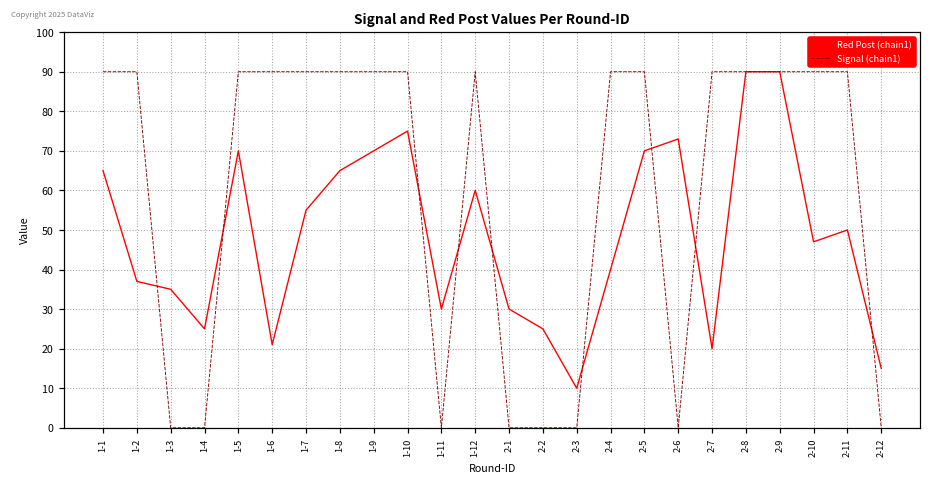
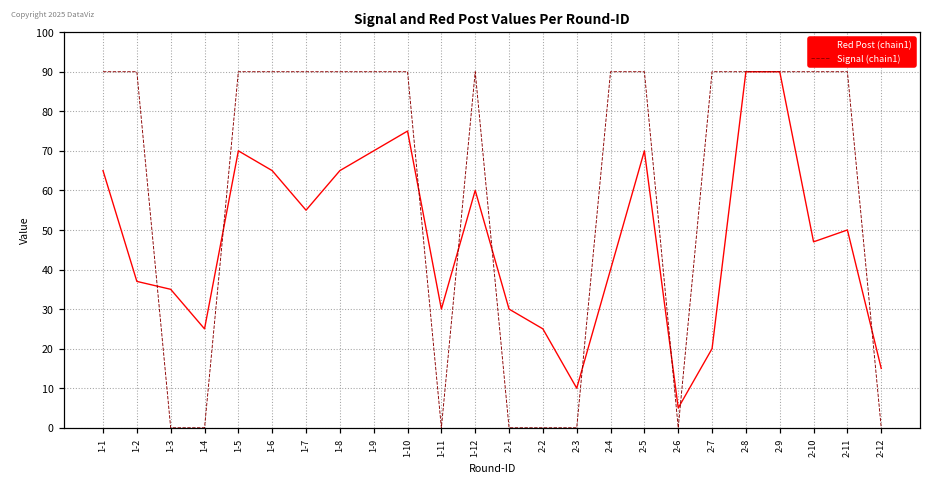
  {
    "Red Post (chain1)": {
      "1-1": 65,
      "1-2": 37,
      "1-3": 35,
      "1-4": 25,
      "1-5": 70,
-     "1-6": 21,
+     "1-6": 65,
      "1-7": 55,
      "1-8": 65,
      "1-9": 70,
      "1-10": 75,
      "1-11": 30,
      "1-12": 60,
      "2-1": 30,
      "2-2": 25,
      "2-3": 10,
      "2-4": 40,
      "2-5": 70,
-     "2-6": 73,
+     "2-6": 5,
      "2-7": 20,
      "2-10": 47,
      "2-11": 50,
      "2-12": 15
    },
    "Signal (chain1)": {
      "1-1": 90,
      "1-2": 90,
      "1-3": 0,
      "1-4": 0,
      "1-5": 90,
      "1-6": 90,
      "1-7": 90,
      "1-8": 90,
      "1-9": 90,
      "1-10": 90,
      "1-11": 0,
      "1-12": 90,
      "2-1": 0,
      "2-2": 0,
      "2-3": 0,
      "2-4": 90,
      "2-5": 90,
      "2-6": 0,
      "2-7": 90,
      "2-10": 90,
      "2-11": 90,
      "2-12": 0
    }
  }
